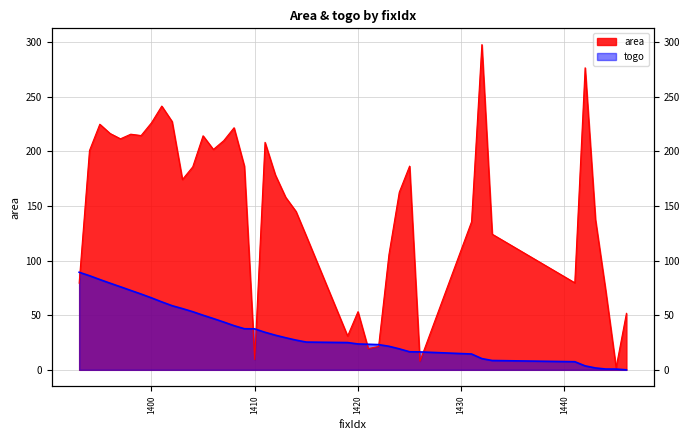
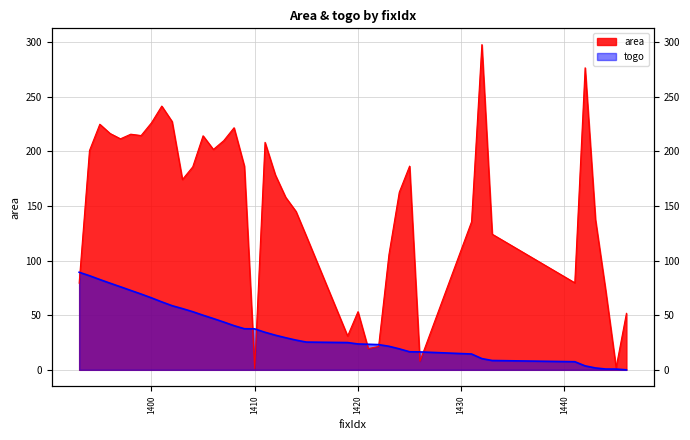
  {
    "area": {
      "1400": 226,
-     "1410": 9,
+     "1410": 1,
      "1420": 53
    }
  }
